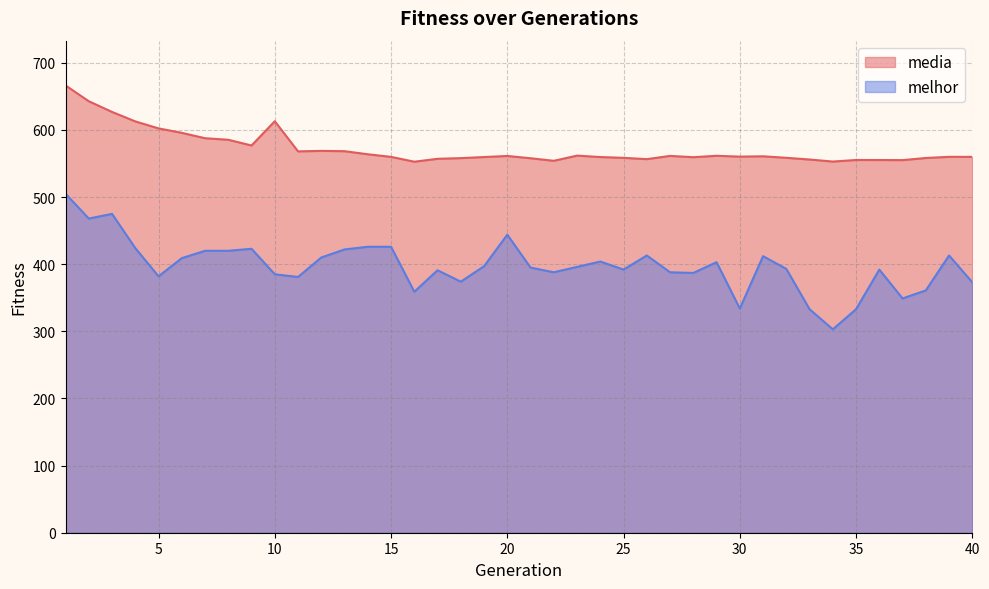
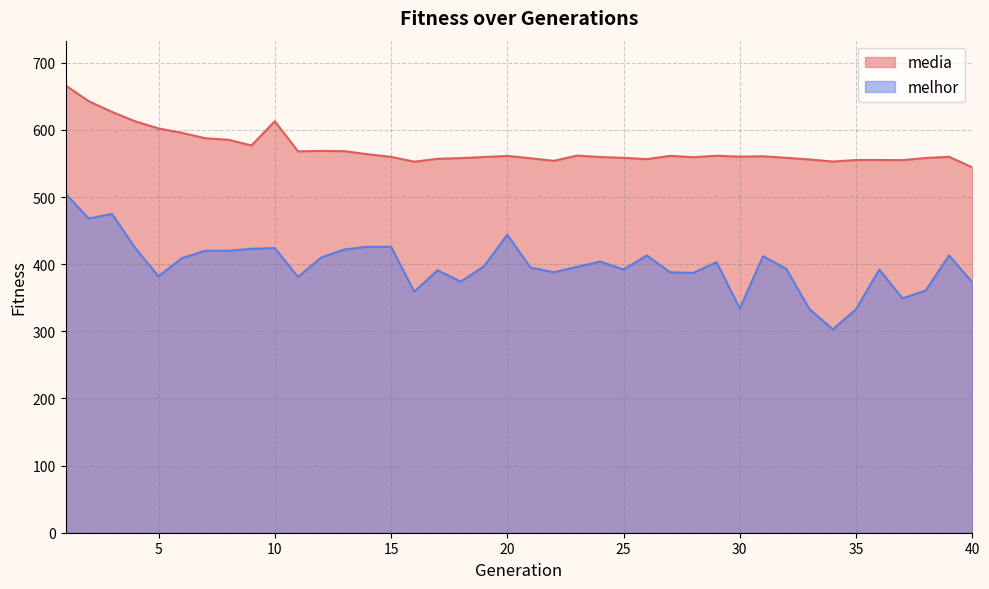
  {
    "media": {
      "5": 600,
      "10": 610,
      "15": 560,
      "20": 560,
      "25": 560,
      "30": 560,
      "35": 560,
-     "40": 560
+     "40": 540
    },
    "melhor": {
      "5": 380,
-     "10": 390,
+     "10": 420,
      "15": 430,
      "20": 440,
      "25": 390,
      "30": 330,
      "35": 330,
      "40": 370
    }
  }
